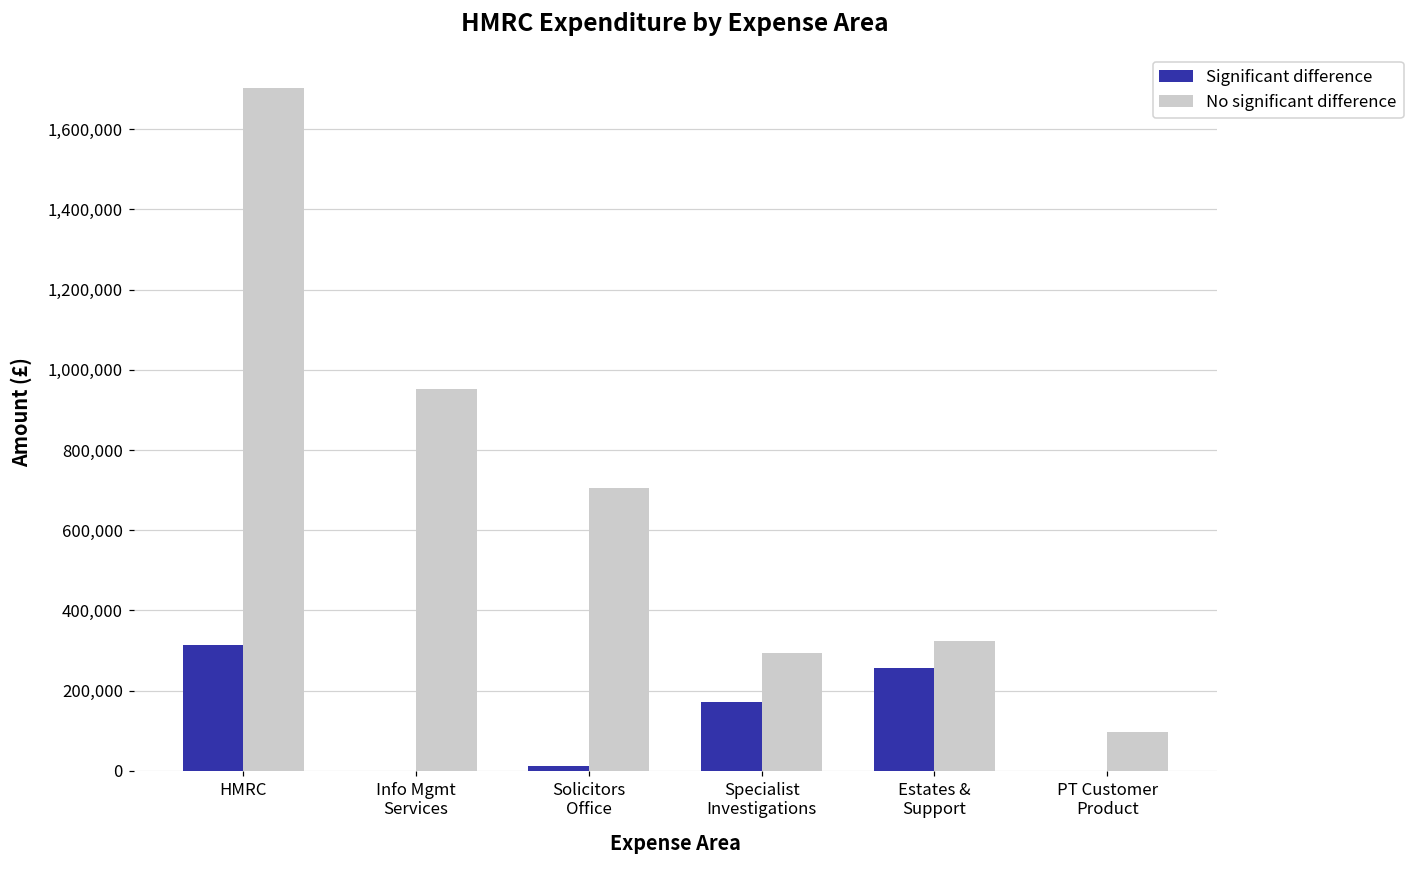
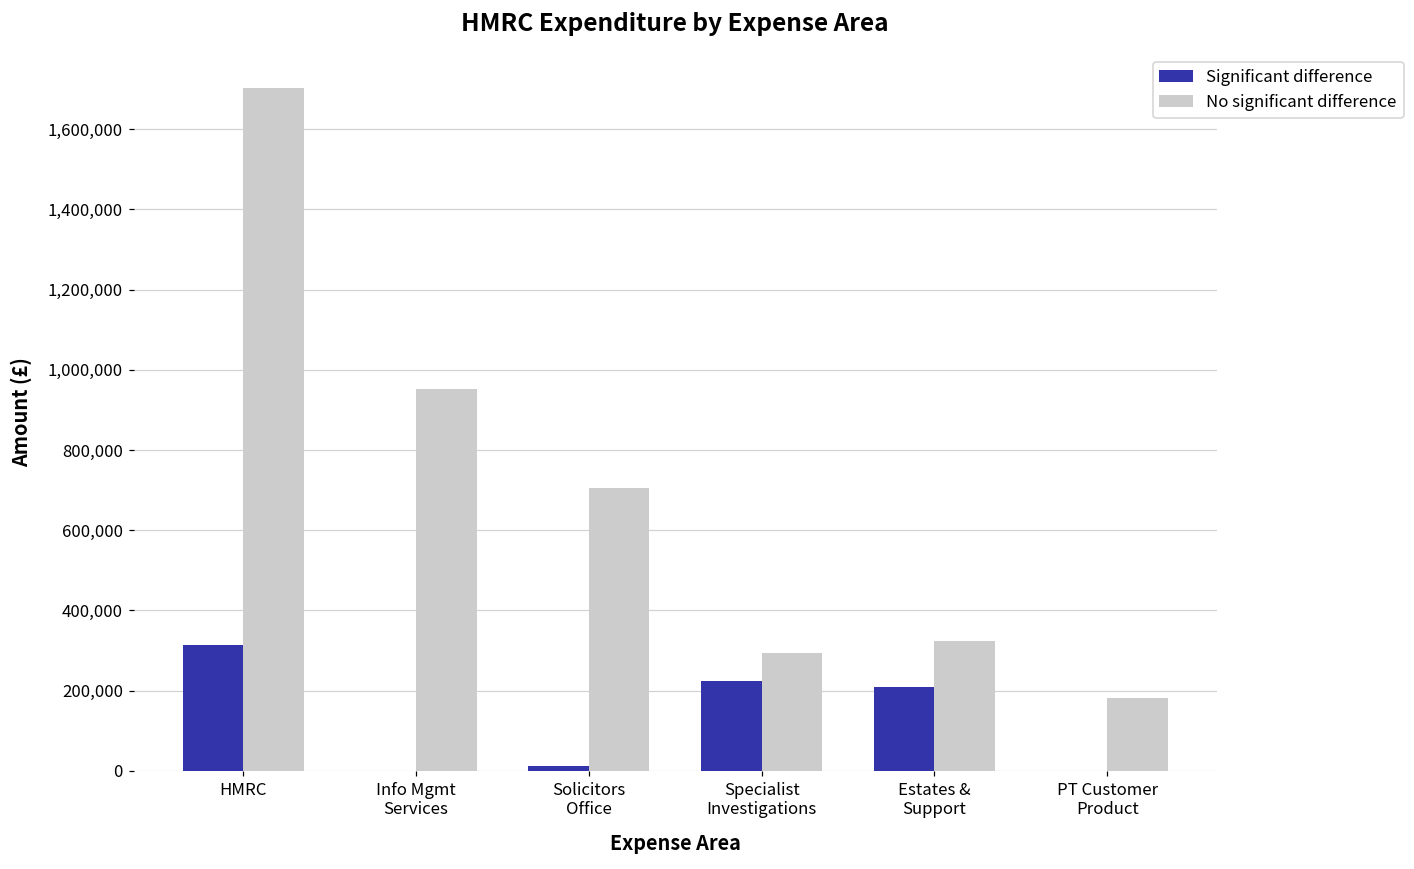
  {
    "Significant difference": {
      "HMRC": "310,000",
      "Info Mgmt Services": "0",
      "Solicitors Office": "10,000",
-     "Specialist Investigations": "170,000",
-     "Estates & Support": "260,000",
+     "Specialist Investigations": "220,000",
+     "Estates & Support": "210,000",
      "PT Customer Product": "0"
    },
    "No significant difference": {
      "HMRC": "1,700,000",
      "Info Mgmt Services": "950,000",
      "Solicitors Office": "700,000",
      "Specialist Investigations": "290,000",
      "Estates & Support": "320,000",
-     "PT Customer Product": "100,000"
+     "PT Customer Product": "180,000"
    }
  }
